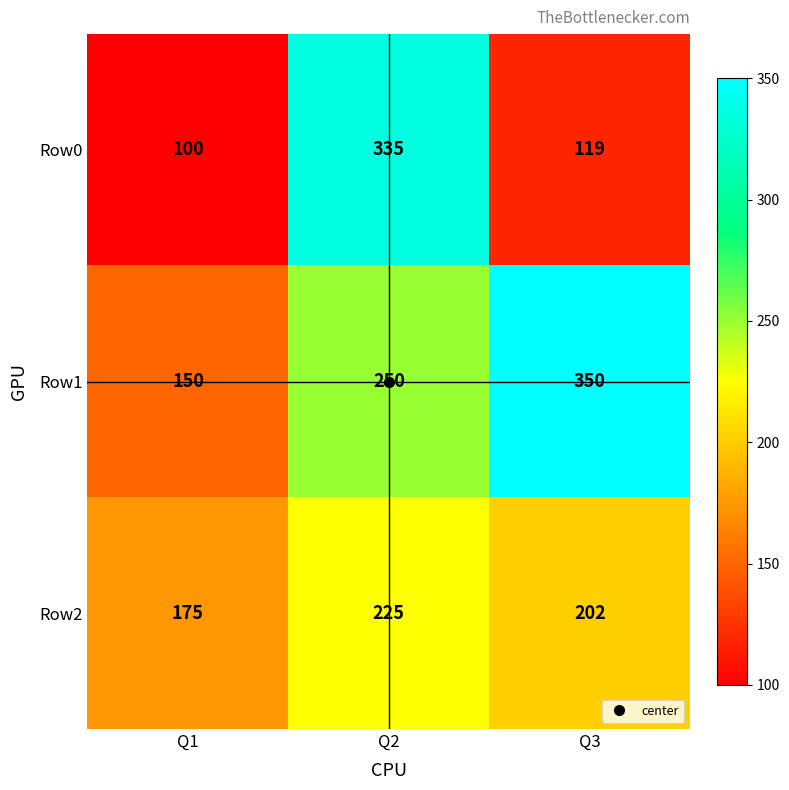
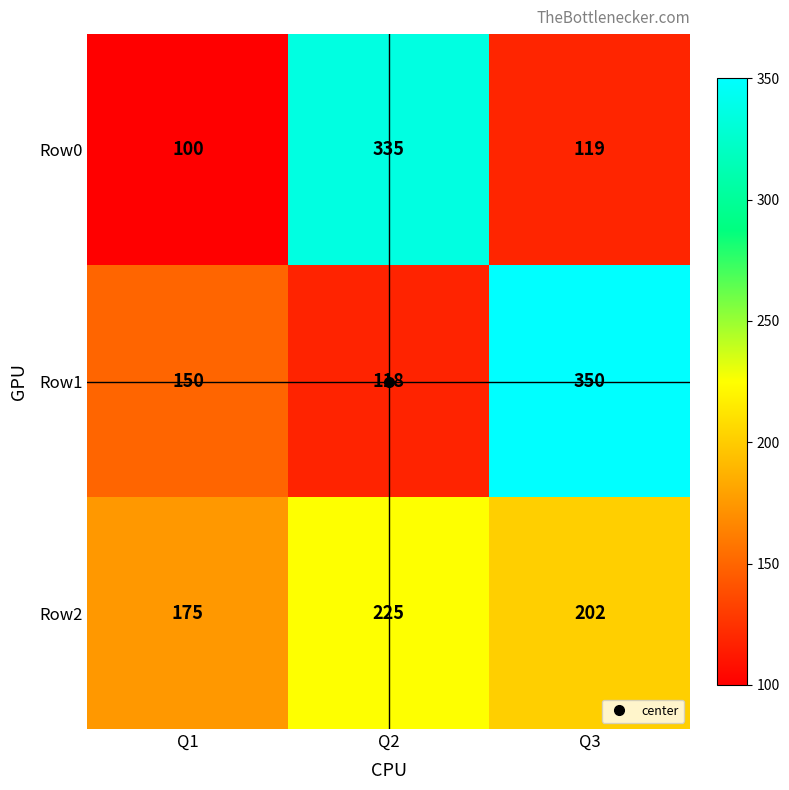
  {
    "Row0": {
      "Q1": 100,
      "Q2": 335,
      "Q3": 119
    },
    "Row1": {
      "Q1": 150,
-     "Q2": 250,
+     "Q2": 118,
      "Q3": 350
    },
    "Row2": {
      "Q1": 175,
      "Q2": 225,
      "Q3": 202
    }
  }
